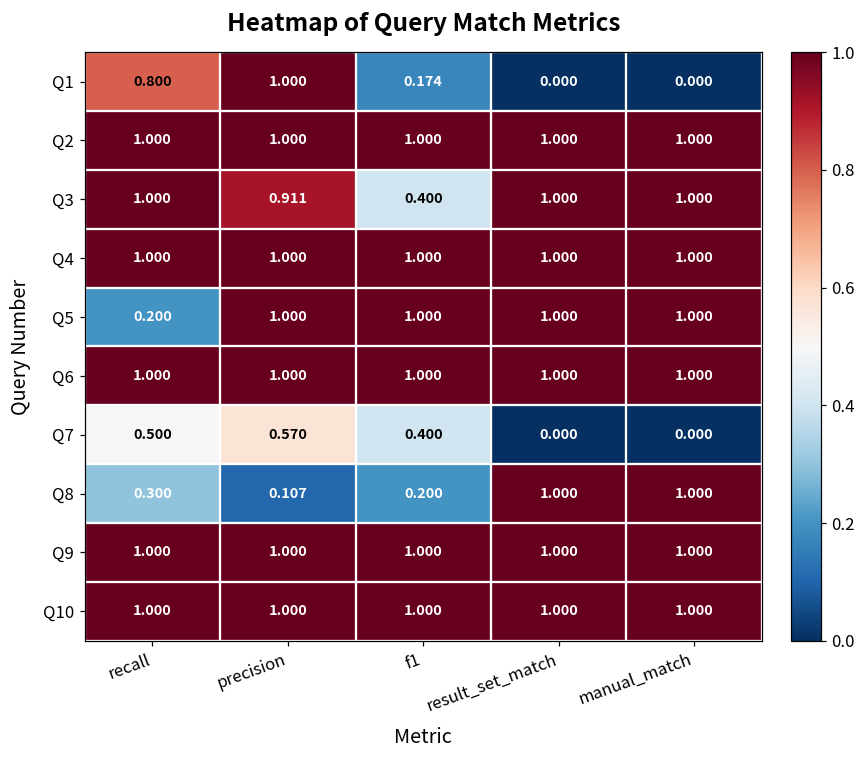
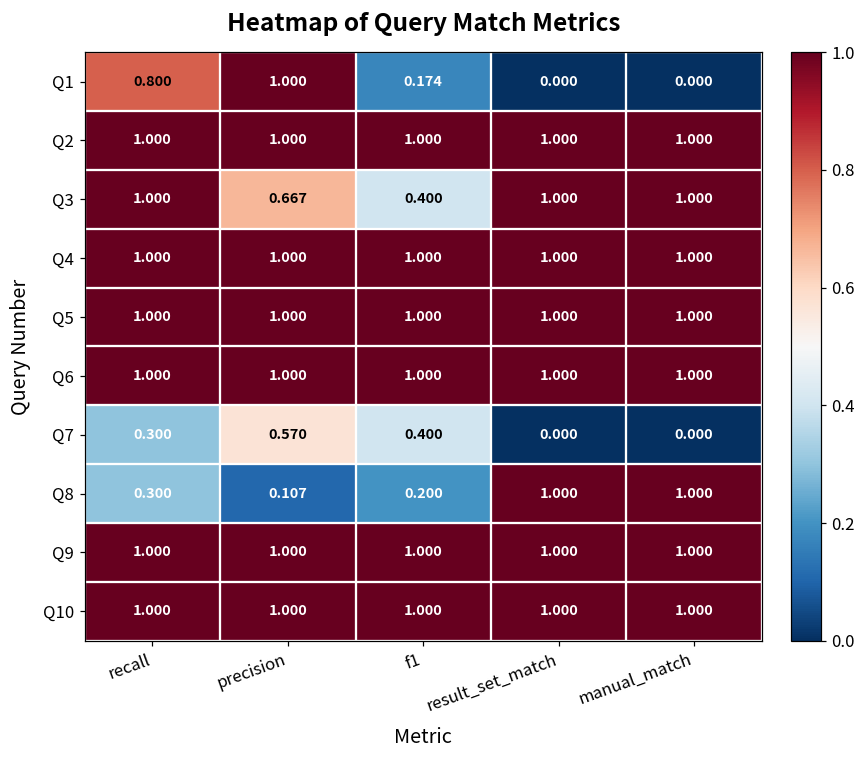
  {
    "Q1": {
      "recall": 0.800,
      "precision": 1.000,
      "f1": 0.174,
      "result_set_match": 0.000,
      "manual_match": 0.000
    },
    "Q2": {
      "recall": 1.000,
      "precision": 1.000,
      "f1": 1.000,
      "result_set_match": 1.000,
      "manual_match": 1.000
    },
    "Q3": {
      "recall": 1.000,
-     "precision": 0.911,
+     "precision": 0.667,
      "f1": 0.400,
      "result_set_match": 1.000,
      "manual_match": 1.000
    },
    "Q4": {
      "recall": 1.000,
      "precision": 1.000,
      "f1": 1.000,
      "result_set_match": 1.000,
      "manual_match": 1.000
    },
    "Q5": {
-     "recall": 0.200,
+     "recall": 1.000,
      "precision": 1.000,
      "f1": 1.000,
      "result_set_match": 1.000,
      "manual_match": 1.000
    },
    "Q6": {
      "recall": 1.000,
      "precision": 1.000,
      "f1": 1.000,
      "result_set_match": 1.000,
      "manual_match": 1.000
    },
    "Q7": {
-     "recall": 0.500,
+     "recall": 0.300,
      "precision": 0.570,
      "f1": 0.400,
      "result_set_match": 0.000,
      "manual_match": 0.000
    },
    "Q8": {
      "recall": 0.300,
      "precision": 0.107,
      "f1": 0.200,
      "result_set_match": 1.000,
      "manual_match": 1.000
    },
    "Q9": {
      "recall": 1.000,
      "precision": 1.000,
      "f1": 1.000,
      "result_set_match": 1.000,
      "manual_match": 1.000
    },
    "Q10": {
      "recall": 1.000,
      "precision": 1.000,
      "f1": 1.000,
      "result_set_match": 1.000,
      "manual_match": 1.000
    }
  }
